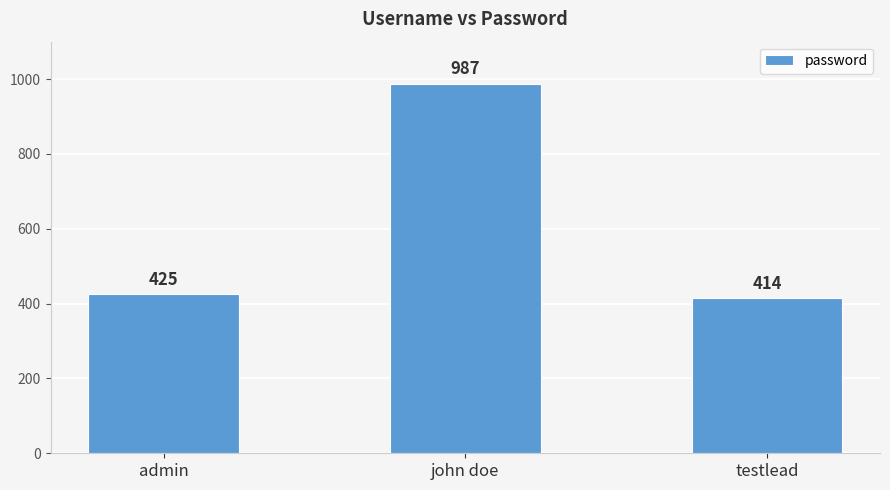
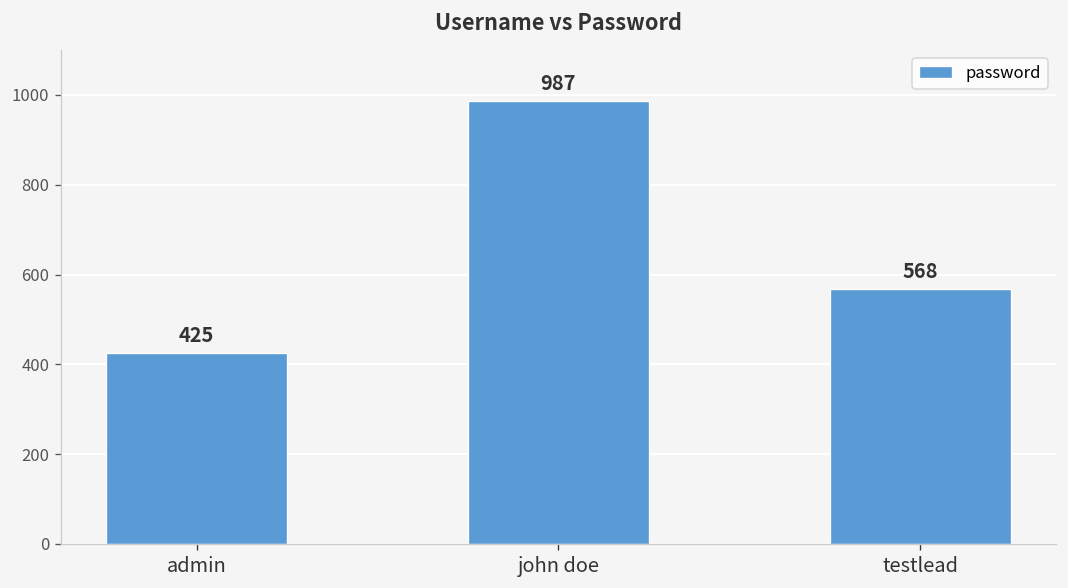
  {
    "admin": 425,
    "john doe": 987,
-   "testlead": 414
+   "testlead": 568
  }
